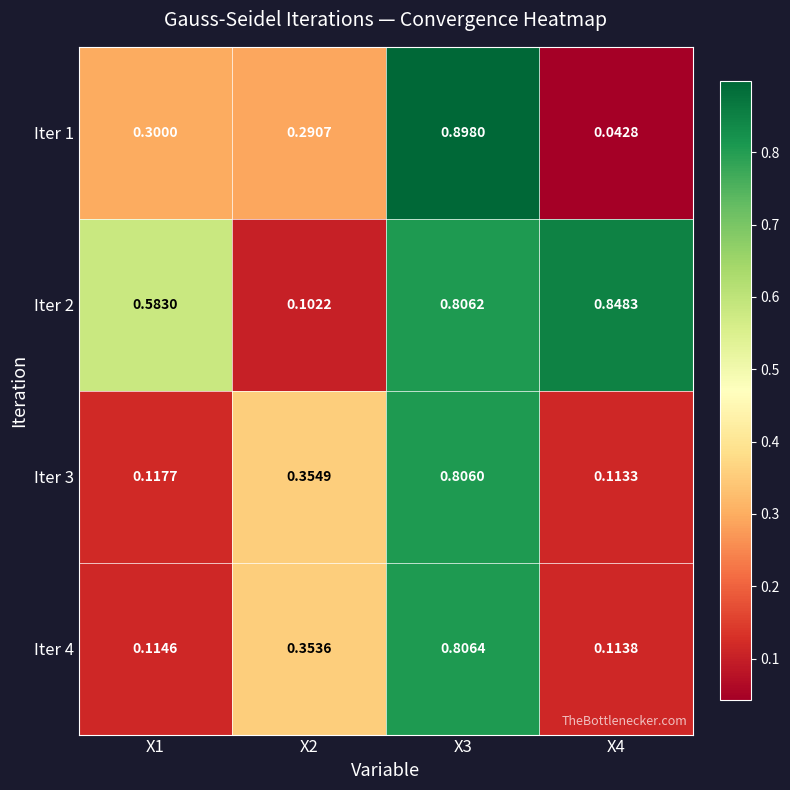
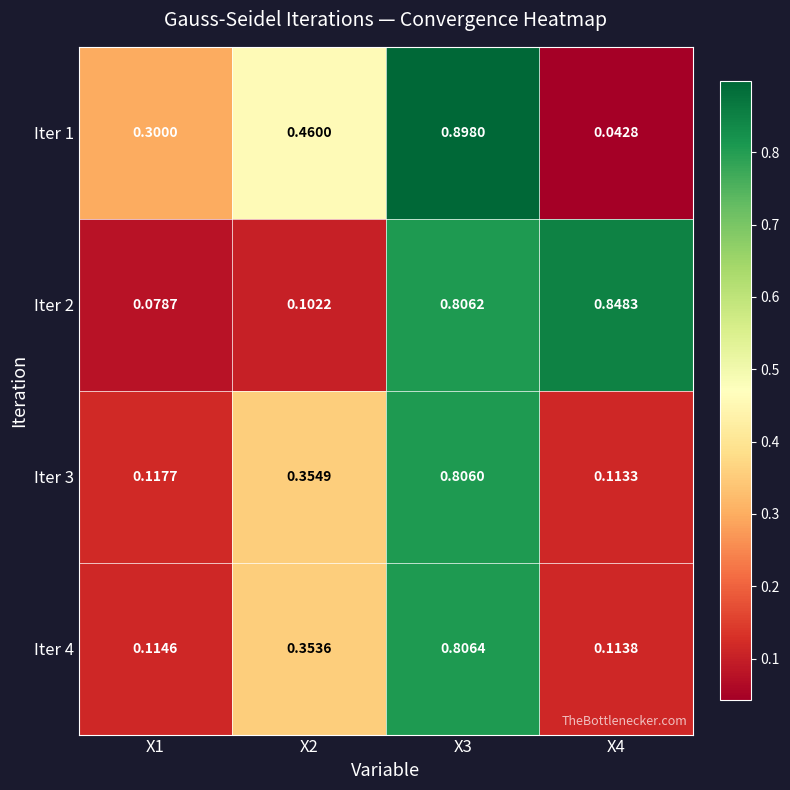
  {
    "Iter 1": {
      "X1": 0.3000,
-     "X2": 0.2907,
+     "X2": 0.4600,
      "X3": 0.8980,
      "X4": 0.0428
    },
    "Iter 2": {
-     "X1": 0.5830,
+     "X1": 0.0787,
      "X2": 0.1022,
      "X3": 0.8062,
      "X4": 0.8483
    },
    "Iter 3": {
      "X1": 0.1177,
      "X2": 0.3549,
      "X3": 0.8060,
      "X4": 0.1133
    },
    "Iter 4": {
      "X1": 0.1146,
      "X2": 0.3536,
      "X3": 0.8064
    }
  }
